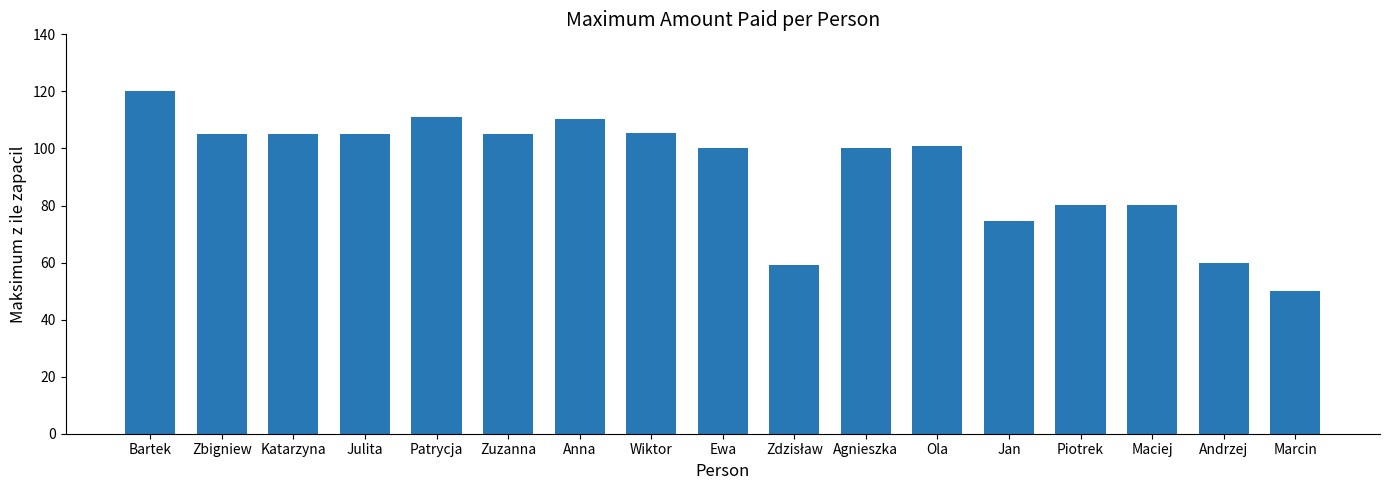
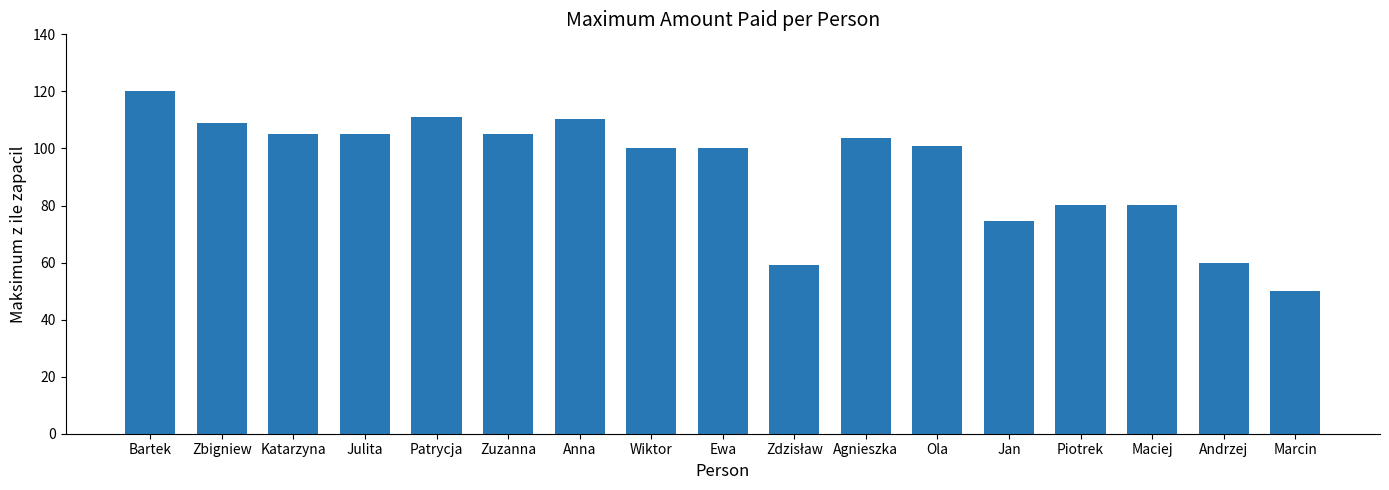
  {
    "Bartek": 120,
-   "Zbigniew": 105,
+   "Zbigniew": 109,
    "Katarzyna": 105,
    "Julita": 105,
    "Patrycja": 111,
    "Zuzanna": 105,
    "Anna": 110,
-   "Wiktor": 105,
+   "Wiktor": 100,
    "Ewa": 100,
    "Zdzisław": 59,
-   "Agnieszka": 100,
+   "Agnieszka": 104,
    "Ola": 101,
    "Jan": 75,
    "Piotrek": 80,
    "Maciej": 80,
    "Andrzej": 60,
    "Marcin": 50
  }
